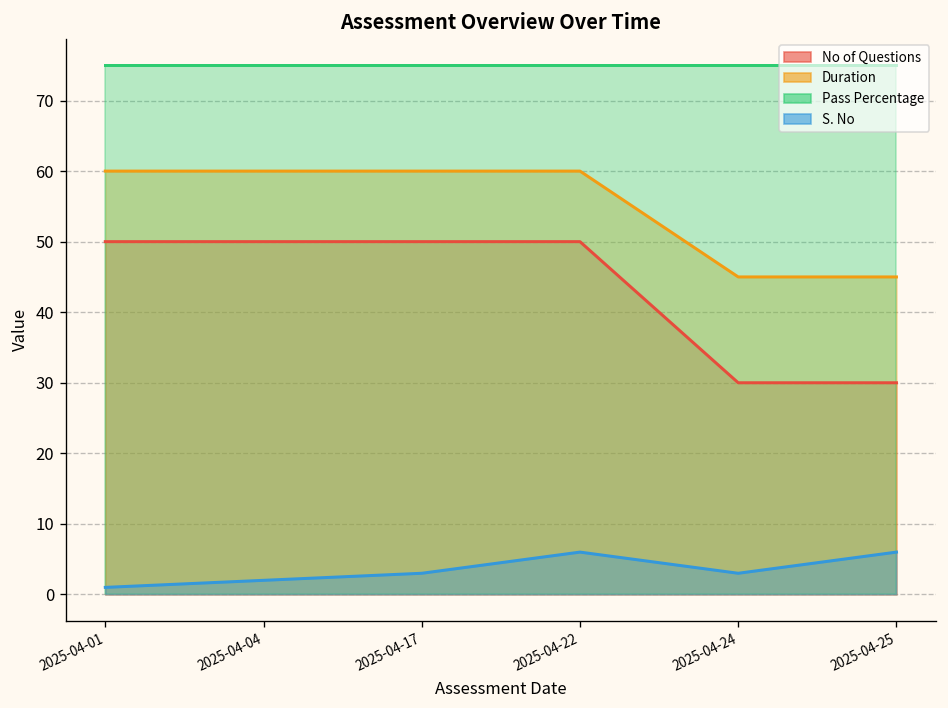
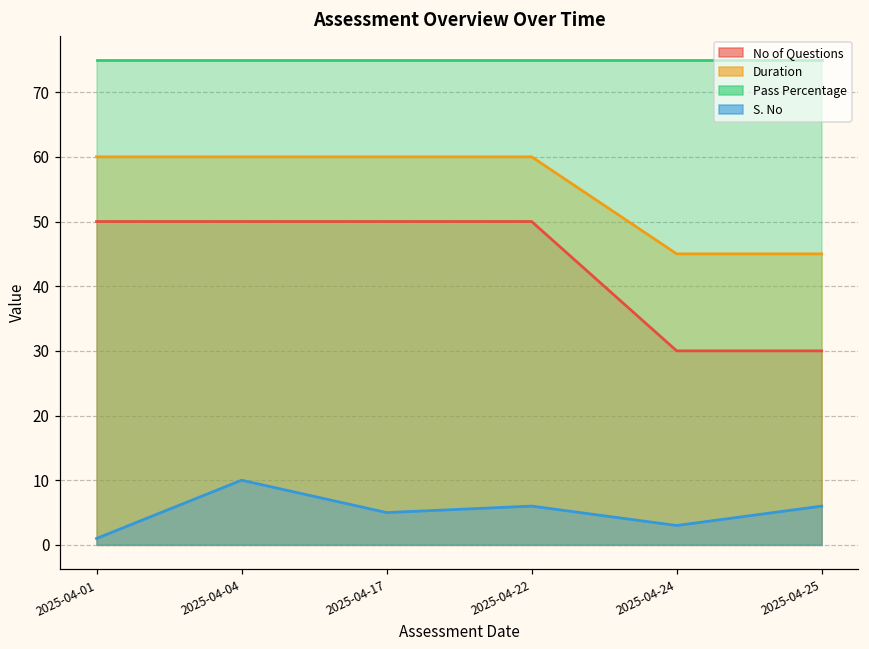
  {
    "Pass Percentage": {
      "2025-04-01": 75,
      "2025-04-04": 75,
      "2025-04-17": 75,
      "2025-04-22": 75,
      "2025-04-24": 75
    },
    "S. No": {
      "2025-04-01": 1,
-     "2025-04-04": 2,
-     "2025-04-17": 3,
+     "2025-04-04": 10,
+     "2025-04-17": 5,
      "2025-04-22": 6,
      "2025-04-24": 3,
      "2025-04-25": 6
    }
  }
